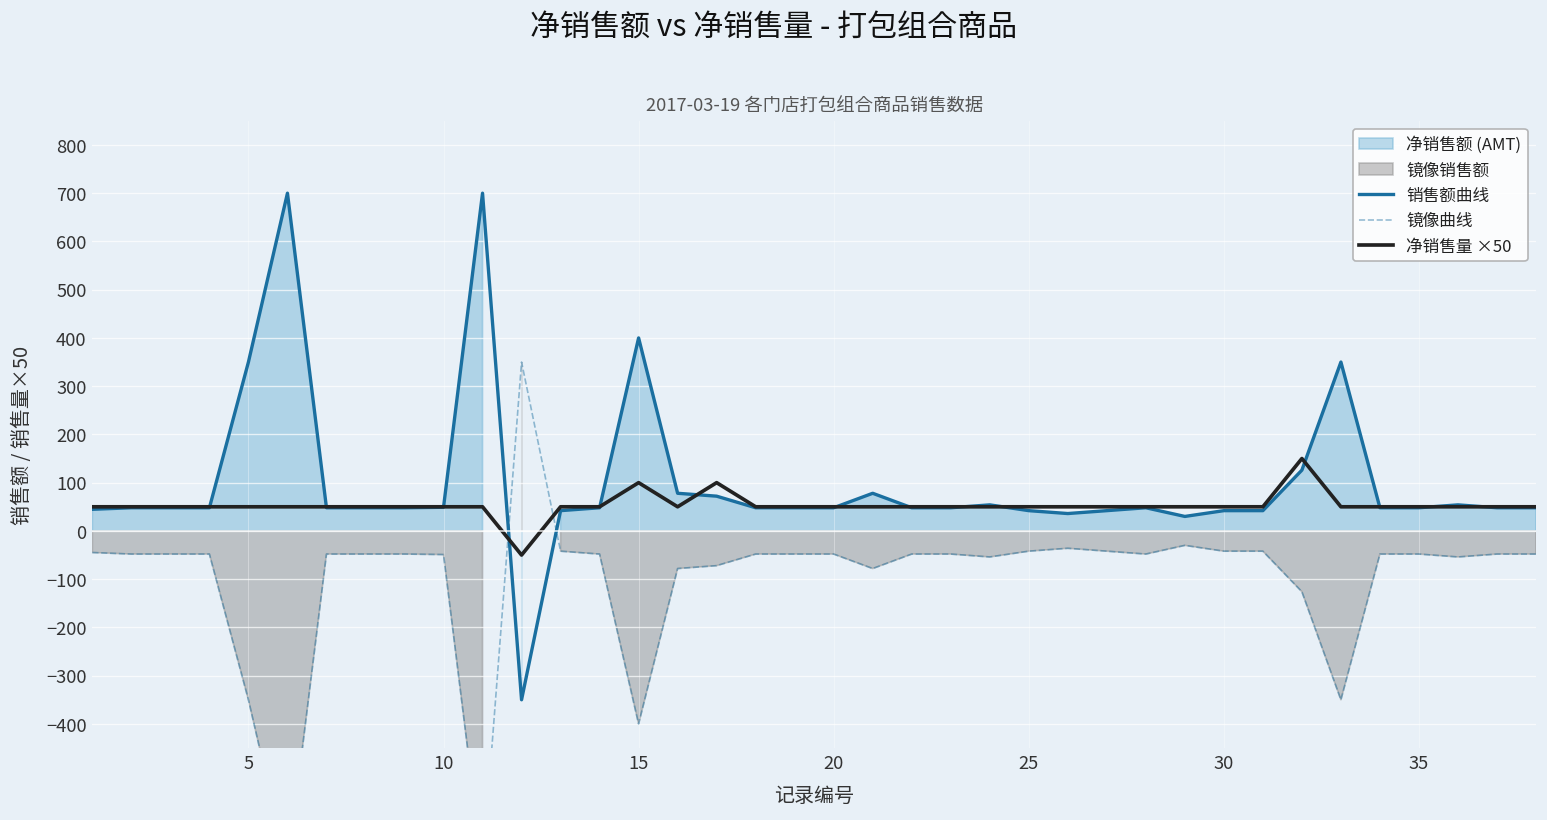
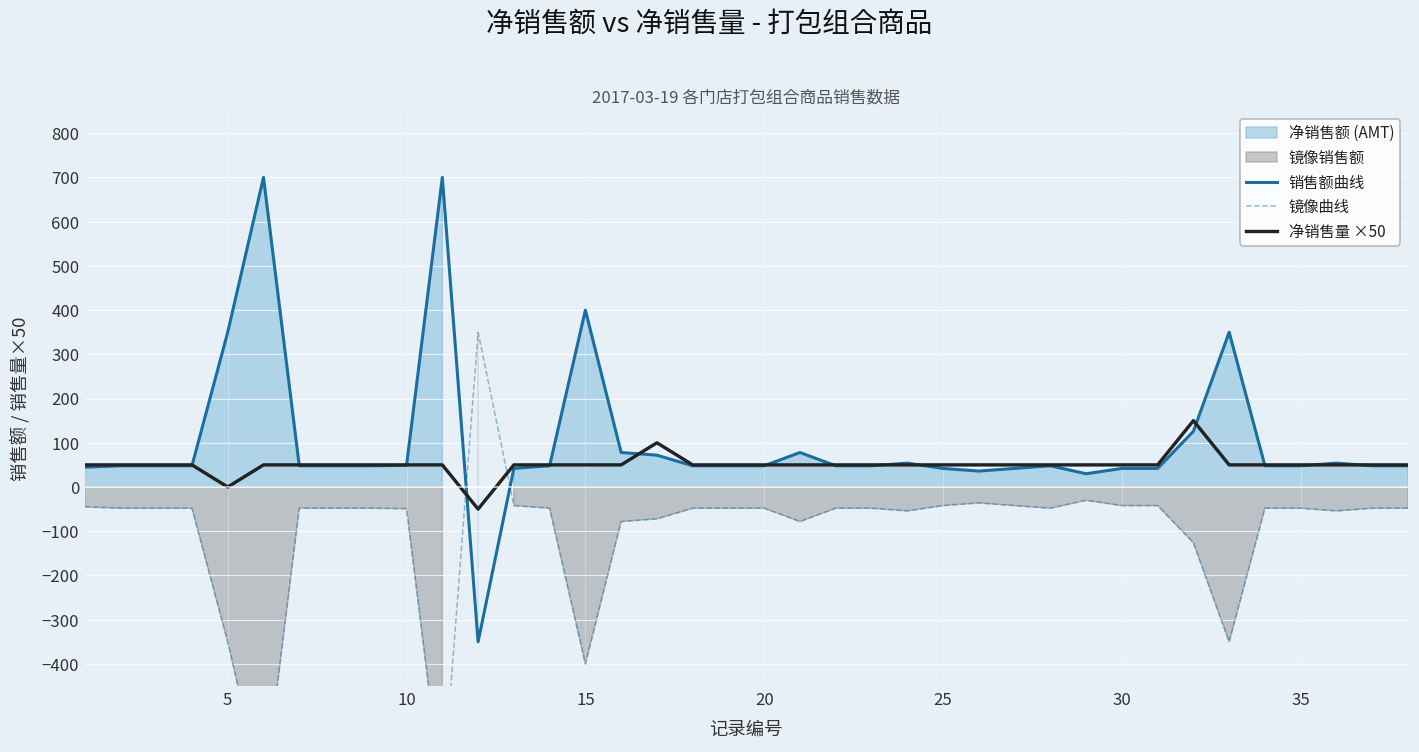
  {
    "净销售量 ×50": {
-     "5": 50,
-     "15": 100,
+     "5": 0,
+     "15": 50,
      "25": 50,
      "30": 50
    }
  }
